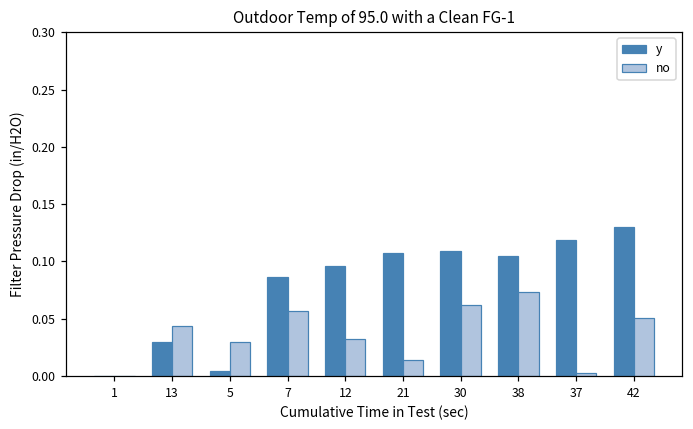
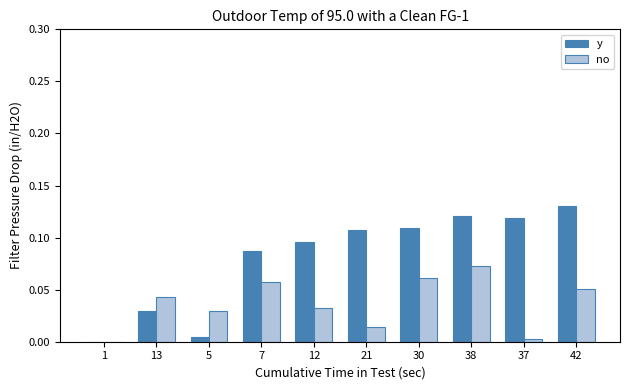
  {
    "y": {
      "13": 0.030,
      "5": 0.005,
      "7": 0.087,
      "12": 0.096,
      "21": 0.107,
      "30": 0.109,
-     "38": 0.105,
+     "38": 0.121,
      "37": 0.119,
      "42": 0.130
    },
    "no": {
      "1": 0.000,
      "13": 0.043,
      "5": 0.030,
      "7": 0.057,
      "12": 0.032,
      "21": 0.014,
      "30": 0.062,
      "38": 0.073,
      "42": 0.050
    }
  }
